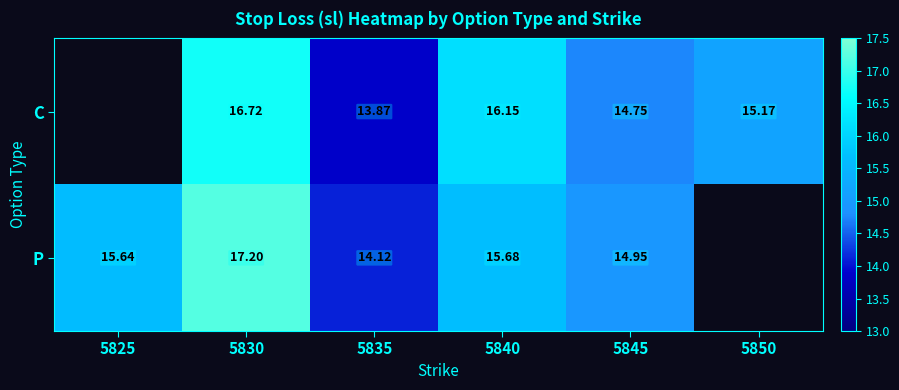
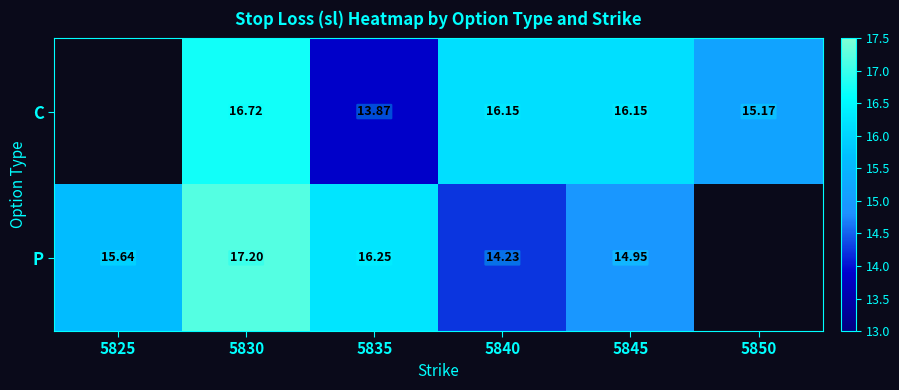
  {
    "C": {
-     "5845": 14.75
+     "5845": 16.15
    },
    "P": {
-     "5835": 14.12,
-     "5840": 15.68
+     "5835": 16.25,
+     "5840": 14.23
    }
  }
